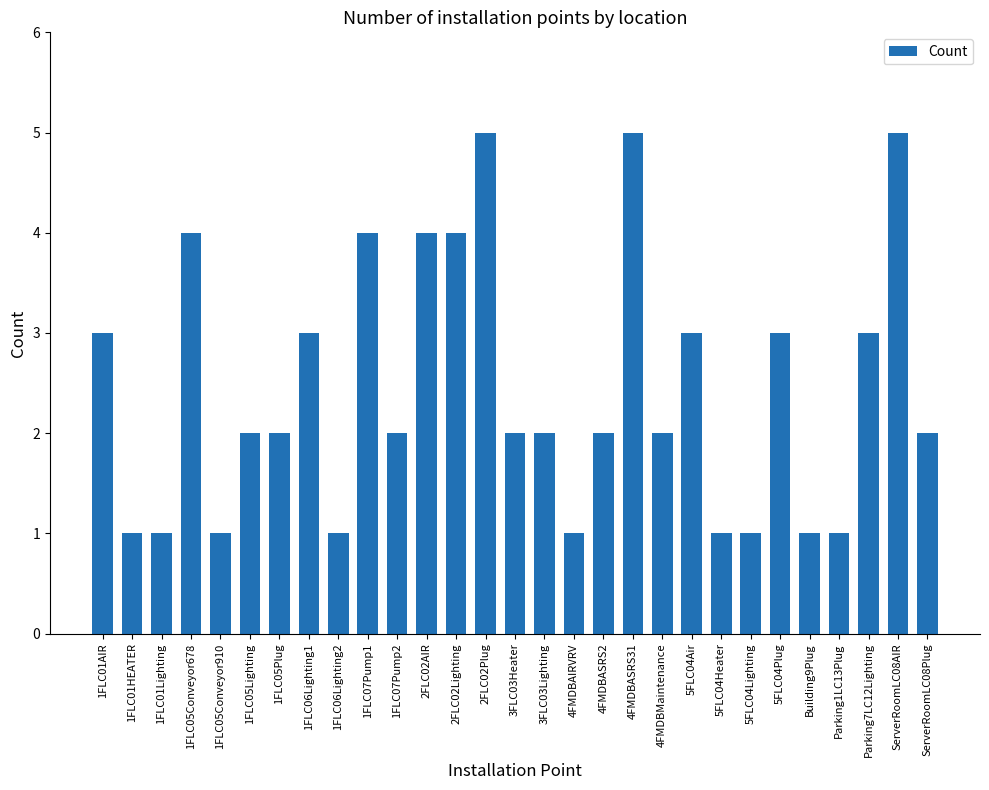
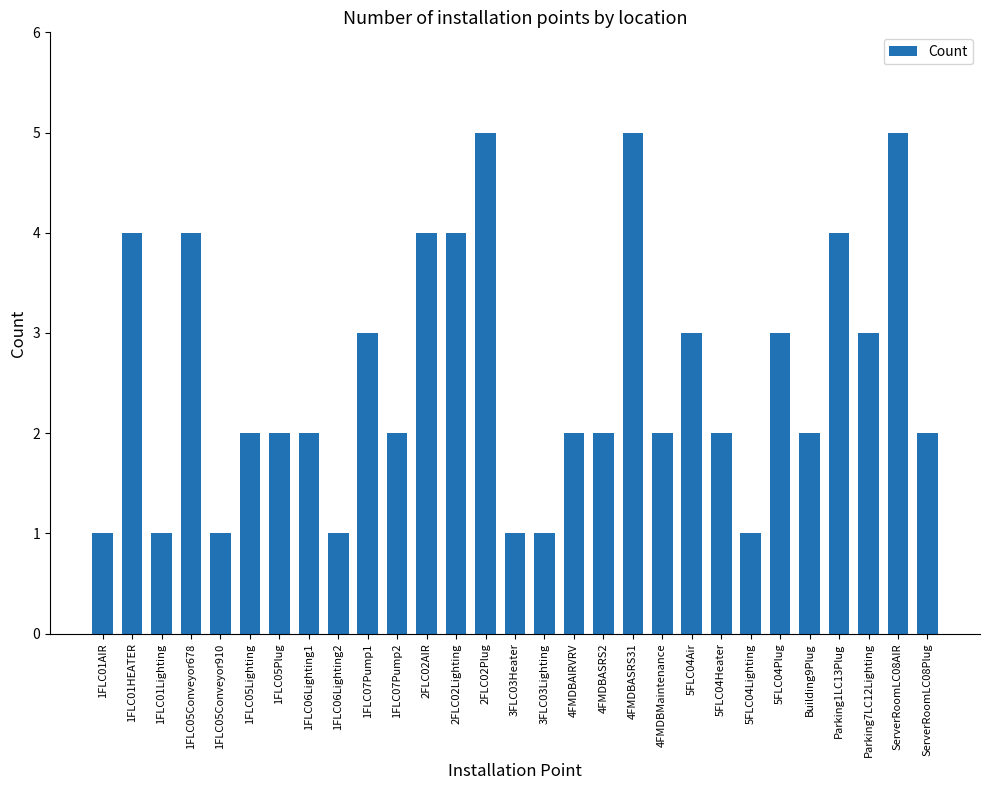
  {
-   "1FLC01AIR": 3,
-   "1FLC01HEATER": 1,
+   "1FLC01AIR": 1,
+   "1FLC01HEATER": 4,
    "1FLC01Lighting": 1,
    "1FLC05Conveyor678": 4,
    "1FLC05Conveyor910": 1,
    "1FLC05Lighting": 2,
    "1FLC05Plug": 2,
-   "1FLC06Lighting1": 3,
+   "1FLC06Lighting1": 2,
    "1FLC06Lighting2": 1,
-   "1FLC07Pump1": 4,
+   "1FLC07Pump1": 3,
    "1FLC07Pump2": 2,
    "2FLC02AIR": 4,
    "2FLC02Lighting": 4,
    "2FLC02Plug": 5,
-   "3FLC03Heater": 2,
-   "3FLC03Lighting": 2,
-   "4FMDBAIRVRV": 1,
+   "3FLC03Heater": 1,
+   "3FLC03Lighting": 1,
+   "4FMDBAIRVRV": 2,
    "4FMDBASRS2": 2,
    "4FMDBASRS31": 5,
    "4FMDBMaintenance": 2,
    "5FLC04Air": 3,
-   "5FLC04Heater": 1,
+   "5FLC04Heater": 2,
    "5FLC04Lighting": 1,
    "5FLC04Plug": 3,
-   "Building9Plug": 1,
-   "Parking1LC13Plug": 1,
+   "Building9Plug": 2,
+   "Parking1LC13Plug": 4,
    "Parking7LC12Lighting": 3,
    "ServerRoomLC08AIR": 5,
    "ServerRoomLC08Plug": 2
  }
